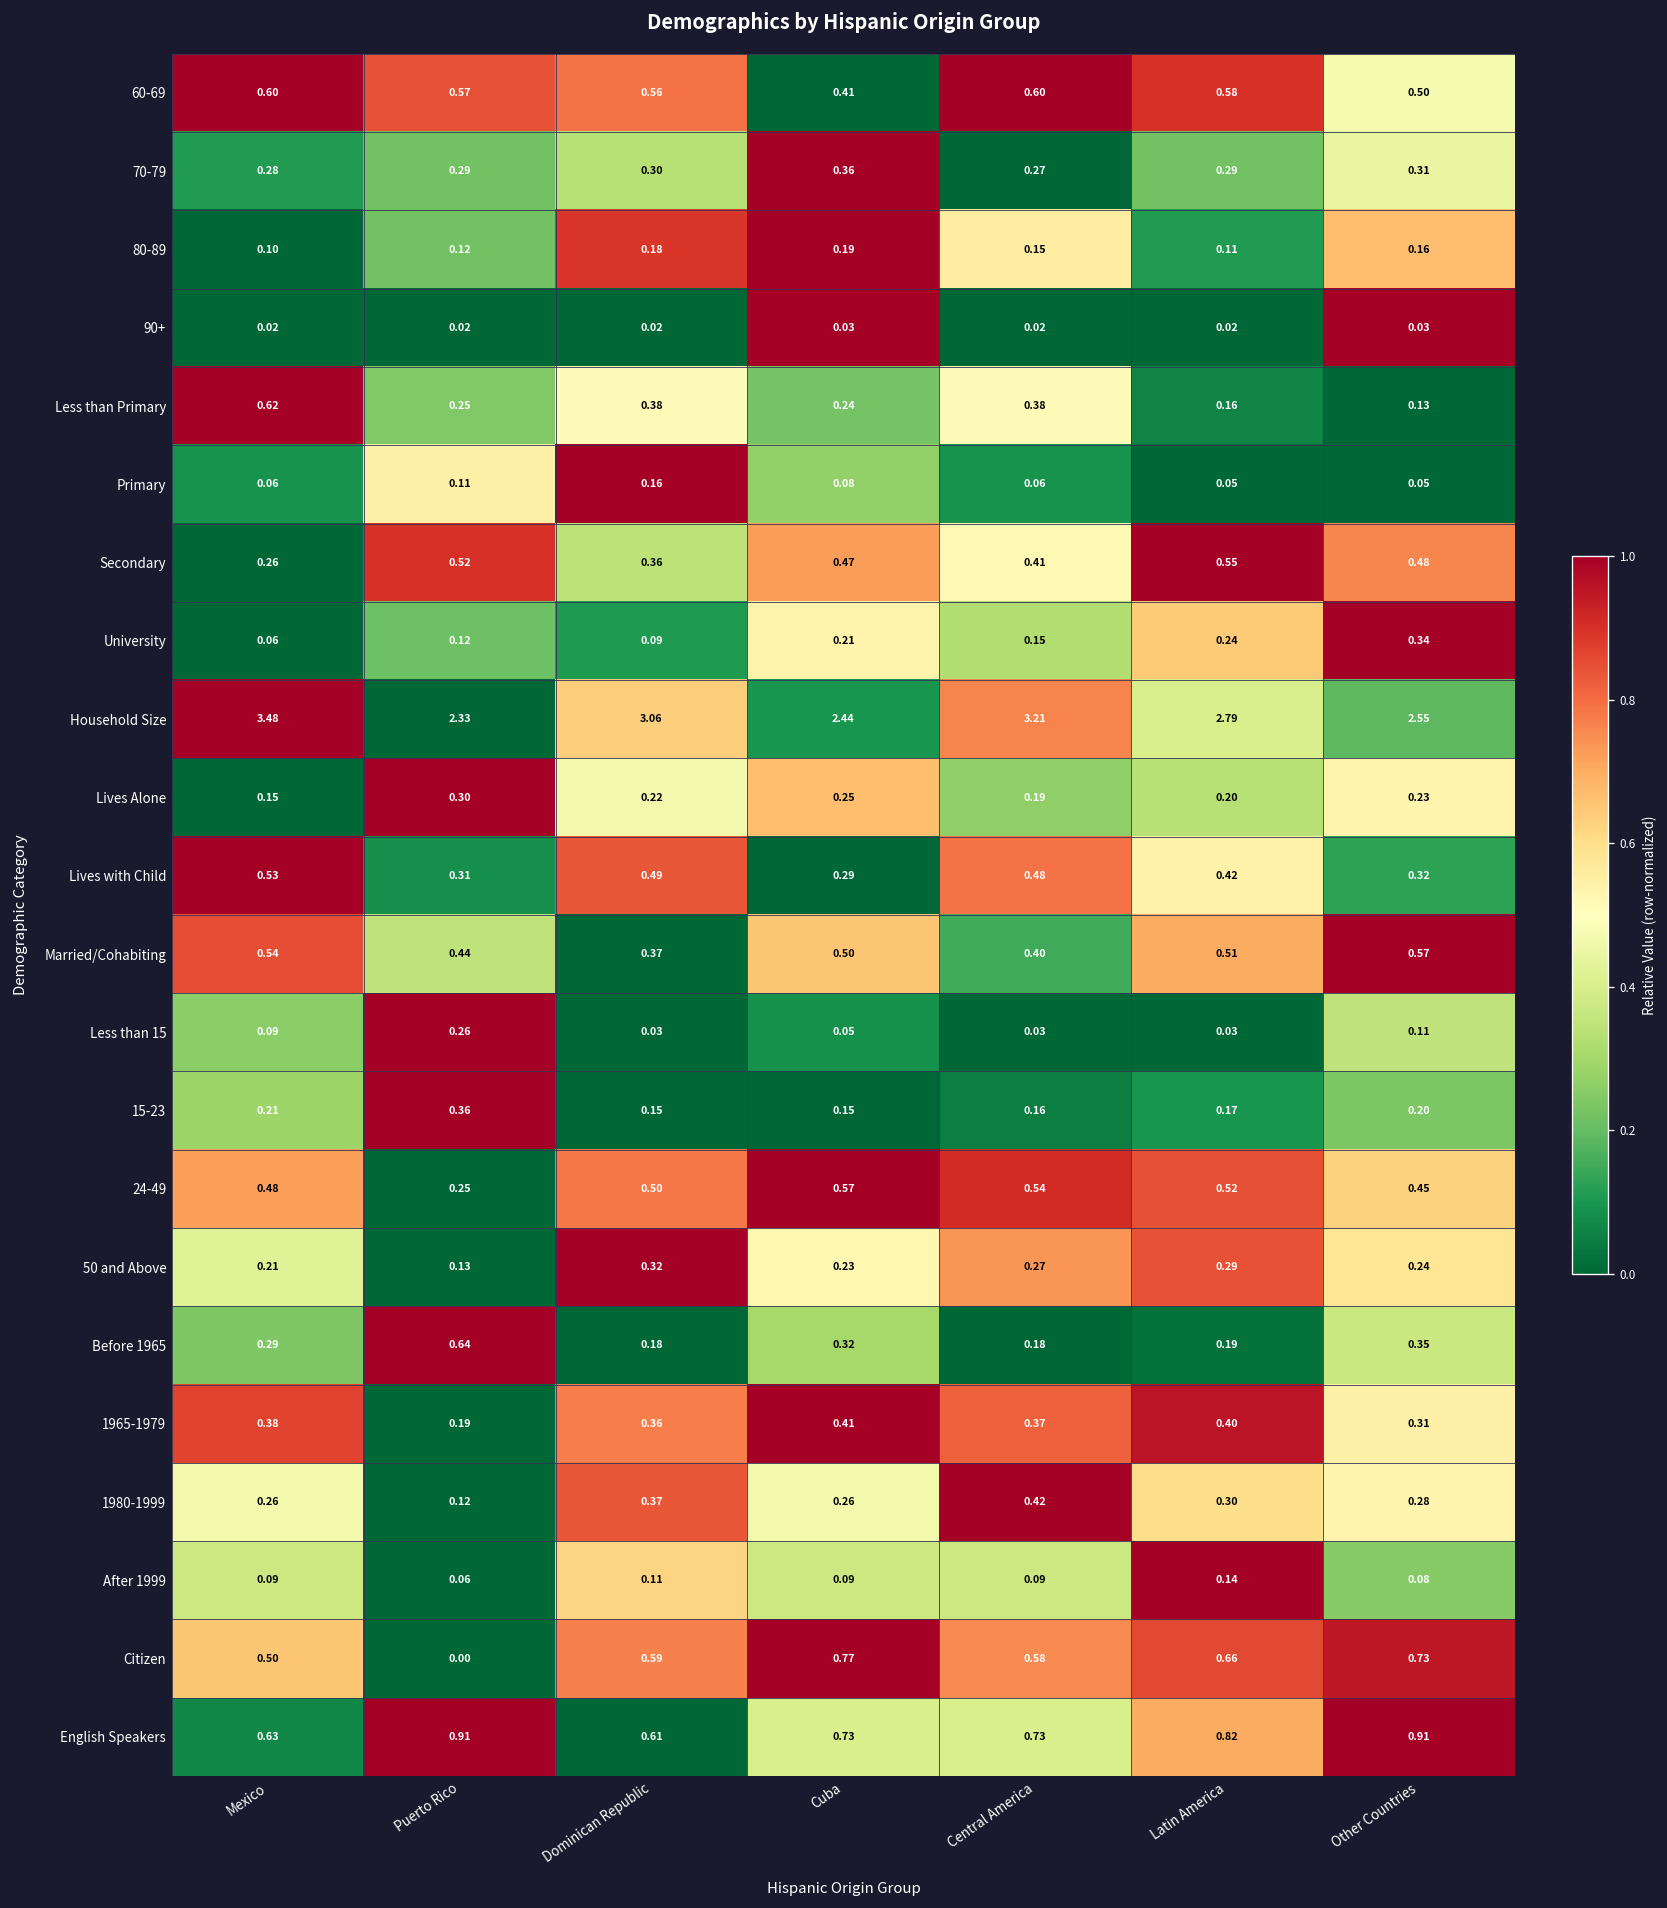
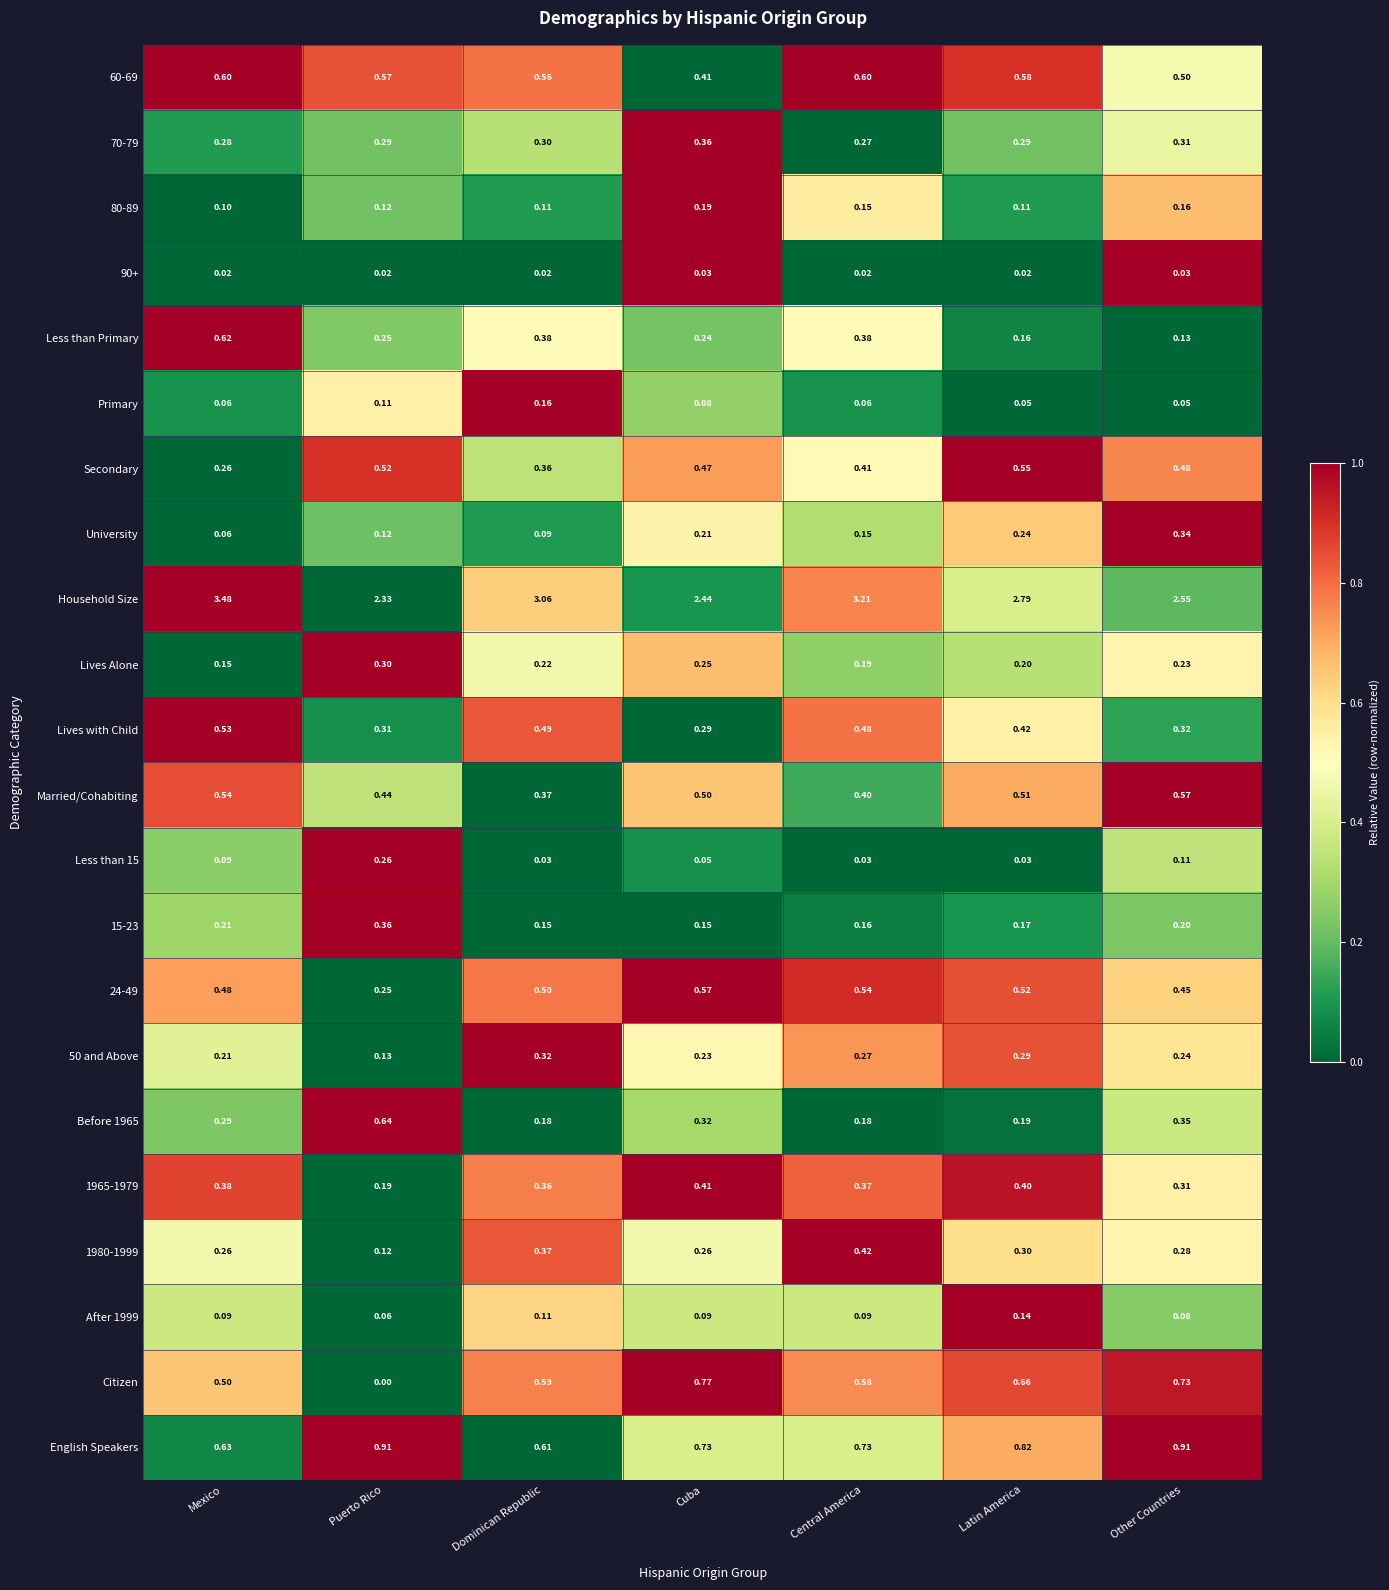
  {
    "60-69": {
      "Mexico": 0.60,
      "Puerto Rico": 0.57,
      "Dominican Republic": 0.56,
      "Cuba": 0.41,
      "Central America": 0.60,
      "Latin America": 0.58,
      "Other Countries": 0.50
    },
    "70-79": {
      "Mexico": 0.28,
      "Puerto Rico": 0.29,
      "Dominican Republic": 0.30,
      "Cuba": 0.36,
      "Central America": 0.27,
      "Latin America": 0.29,
      "Other Countries": 0.31
    },
    "80-89": {
      "Mexico": 0.10,
      "Puerto Rico": 0.12,
-     "Dominican Republic": 0.18,
+     "Dominican Republic": 0.11,
      "Cuba": 0.19,
      "Central America": 0.15,
      "Latin America": 0.11,
      "Other Countries": 0.16
    },
    "90+": {
      "Mexico": 0.02,
      "Puerto Rico": 0.02,
      "Dominican Republic": 0.02,
      "Cuba": 0.03,
      "Central America": 0.02,
      "Latin America": 0.02,
      "Other Countries": 0.03
    },
    "Less than Primary": {
      "Mexico": 0.62,
      "Puerto Rico": 0.25,
      "Dominican Republic": 0.38,
      "Cuba": 0.24,
      "Central America": 0.38,
      "Latin America": 0.16,
      "Other Countries": 0.13
    },
    "Primary": {
      "Mexico": 0.06,
      "Puerto Rico": 0.11,
      "Dominican Republic": 0.16,
      "Cuba": 0.08,
      "Central America": 0.06,
      "Latin America": 0.05,
      "Other Countries": 0.05
    },
    "Secondary": {
      "Mexico": 0.26,
      "Puerto Rico": 0.52,
      "Dominican Republic": 0.36,
      "Cuba": 0.47,
      "Central America": 0.41,
      "Latin America": 0.55,
      "Other Countries": 0.48
    },
    "University": {
      "Mexico": 0.06,
      "Puerto Rico": 0.12,
      "Dominican Republic": 0.09,
      "Cuba": 0.21,
      "Central America": 0.15,
      "Latin America": 0.24,
      "Other Countries": 0.34
    },
    "Household Size": {
      "Mexico": 3.48,
      "Puerto Rico": 2.33,
      "Dominican Republic": 3.06,
      "Cuba": 2.44,
      "Central America": 3.21,
      "Latin America": 2.79,
      "Other Countries": 2.55
    },
    "Lives Alone": {
      "Mexico": 0.15,
      "Puerto Rico": 0.30,
      "Dominican Republic": 0.22,
      "Cuba": 0.25,
      "Central America": 0.19,
      "Latin America": 0.20,
      "Other Countries": 0.23
    },
    "Lives with Child": {
      "Mexico": 0.53,
      "Puerto Rico": 0.31,
      "Dominican Republic": 0.49,
      "Cuba": 0.29,
      "Central America": 0.48,
      "Latin America": 0.42,
      "Other Countries": 0.32
    },
    "Married/Cohabiting": {
      "Mexico": 0.54,
      "Puerto Rico": 0.44,
      "Dominican Republic": 0.37,
      "Cuba": 0.50,
      "Central America": 0.40,
      "Latin America": 0.51,
      "Other Countries": 0.57
    },
    "Less than 15": {
      "Mexico": 0.09,
      "Puerto Rico": 0.26,
      "Dominican Republic": 0.03,
      "Cuba": 0.05,
      "Central America": 0.03,
      "Latin America": 0.03,
      "Other Countries": 0.11
    },
    "15-23": {
      "Mexico": 0.21,
      "Puerto Rico": 0.36,
      "Dominican Republic": 0.15,
      "Cuba": 0.15,
      "Central America": 0.16,
      "Latin America": 0.17,
      "Other Countries": 0.20
    },
    "24-49": {
      "Mexico": 0.48,
      "Puerto Rico": 0.25,
      "Dominican Republic": 0.50,
      "Cuba": 0.57,
      "Central America": 0.54,
      "Latin America": 0.52,
      "Other Countries": 0.45
    },
    "50 and Above": {
      "Mexico": 0.21,
      "Puerto Rico": 0.13,
      "Dominican Republic": 0.32,
      "Cuba": 0.23,
      "Central America": 0.27,
      "Latin America": 0.29,
      "Other Countries": 0.24
    },
    "Before 1965": {
      "Mexico": 0.29,
      "Puerto Rico": 0.64,
      "Dominican Republic": 0.18,
      "Cuba": 0.32,
      "Central America": 0.18,
      "Latin America": 0.19,
      "Other Countries": 0.35
    },
    "1965-1979": {
      "Mexico": 0.38,
      "Puerto Rico": 0.19,
      "Dominican Republic": 0.36,
      "Cuba": 0.41,
      "Central America": 0.37,
      "Latin America": 0.40,
      "Other Countries": 0.31
    },
    "1980-1999": {
      "Mexico": 0.26,
      "Puerto Rico": 0.12,
      "Dominican Republic": 0.37,
      "Cuba": 0.26,
      "Central America": 0.42,
      "Latin America": 0.30,
      "Other Countries": 0.28
    },
    "After 1999": {
      "Mexico": 0.09,
      "Puerto Rico": 0.06,
      "Dominican Republic": 0.11,
      "Cuba": 0.09,
      "Central America": 0.09,
      "Latin America": 0.14,
      "Other Countries": 0.08
    },
    "Citizen": {
      "Mexico": 0.50,
      "Puerto Rico": 0.00,
      "Dominican Republic": 0.59,
      "Cuba": 0.77,
      "Central America": 0.58,
      "Latin America": 0.66,
      "Other Countries": 0.73
    },
    "English Speakers": {
      "Mexico": 0.63,
      "Puerto Rico": 0.91,
      "Dominican Republic": 0.61,
      "Cuba": 0.73,
      "Central America": 0.73,
      "Latin America": 0.82,
      "Other Countries": 0.91
    }
  }
